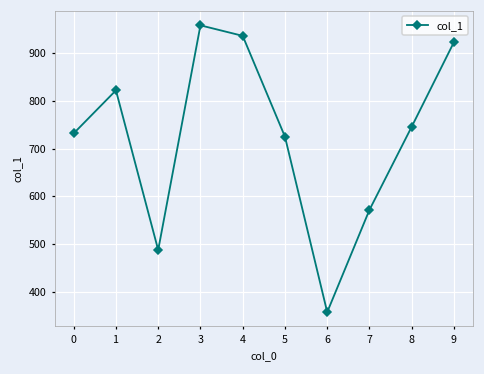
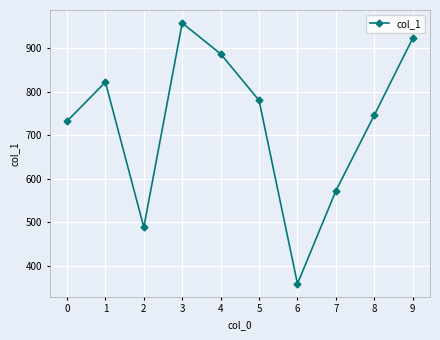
  {
    "0": 730,
    "1": 820,
    "2": 490,
    "3": 960,
-   "4": 940,
-   "5": 730,
+   "4": 890,
+   "5": 780,
    "6": 360,
    "7": 570,
    "8": 750,
    "9": 920
  }
